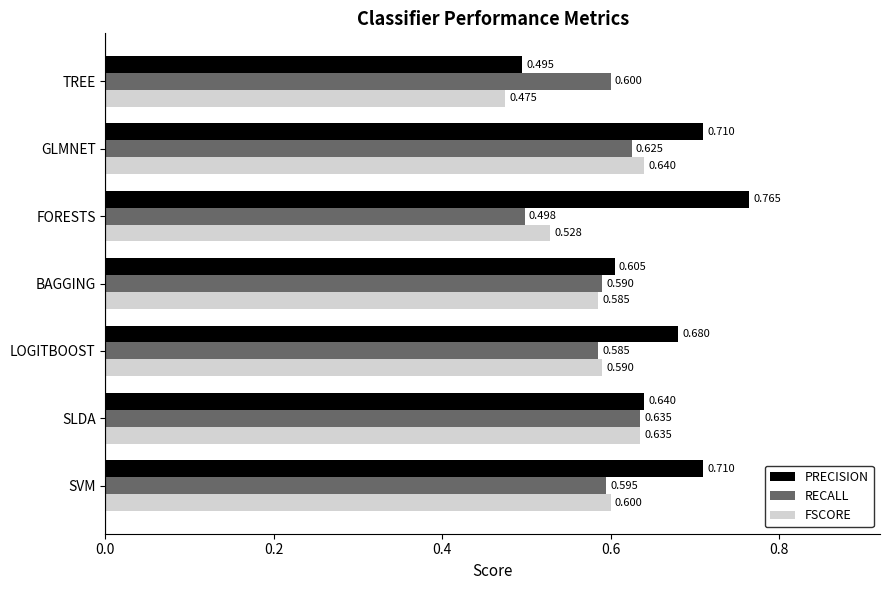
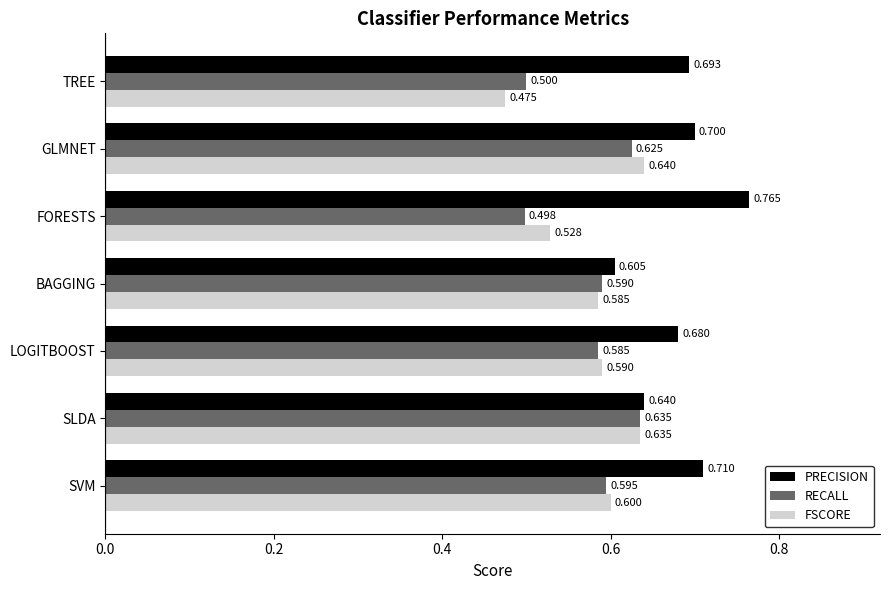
  {
    "PRECISION": {
-     "TREE": 0.495,
-     "GLMNET": 0.710,
+     "TREE": 0.693,
+     "GLMNET": 0.700,
      "FORESTS": 0.765,
      "BAGGING": 0.605,
      "LOGITBOOST": 0.680,
      "SLDA": 0.640,
      "SVM": 0.710
    },
    "RECALL": {
-     "TREE": 0.600,
+     "TREE": 0.500,
      "GLMNET": 0.625,
      "FORESTS": 0.498,
      "BAGGING": 0.590,
      "LOGITBOOST": 0.585,
      "SLDA": 0.635,
      "SVM": 0.595
    },
    "FSCORE": {
      "TREE": 0.475,
      "GLMNET": 0.640,
      "FORESTS": 0.528,
      "BAGGING": 0.585,
      "LOGITBOOST": 0.590,
      "SLDA": 0.635,
      "SVM": 0.600
    }
  }
